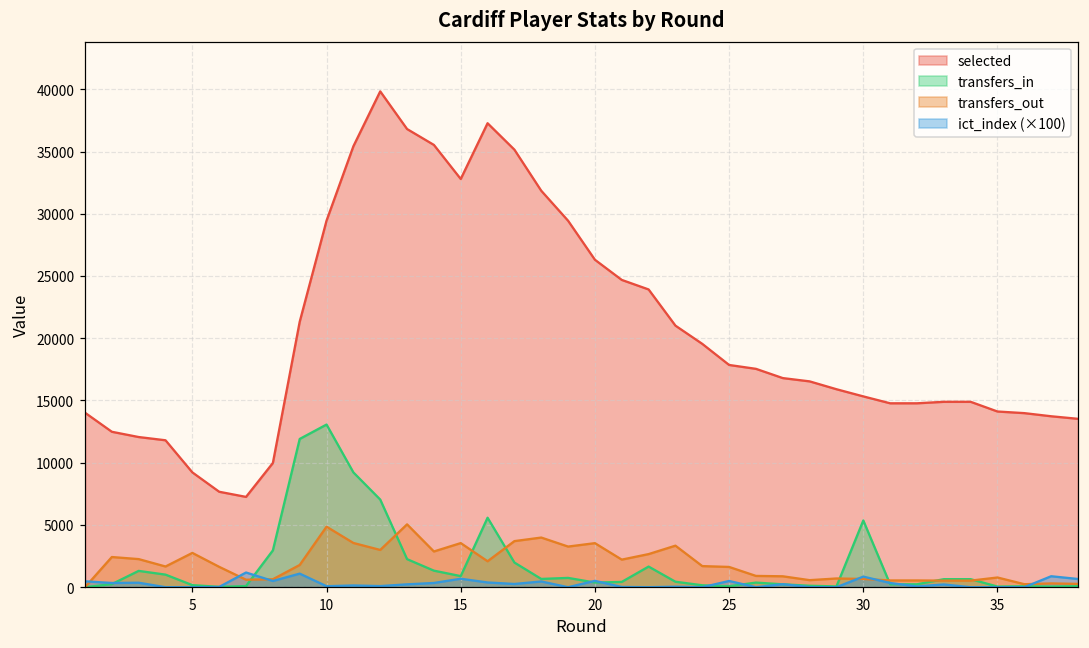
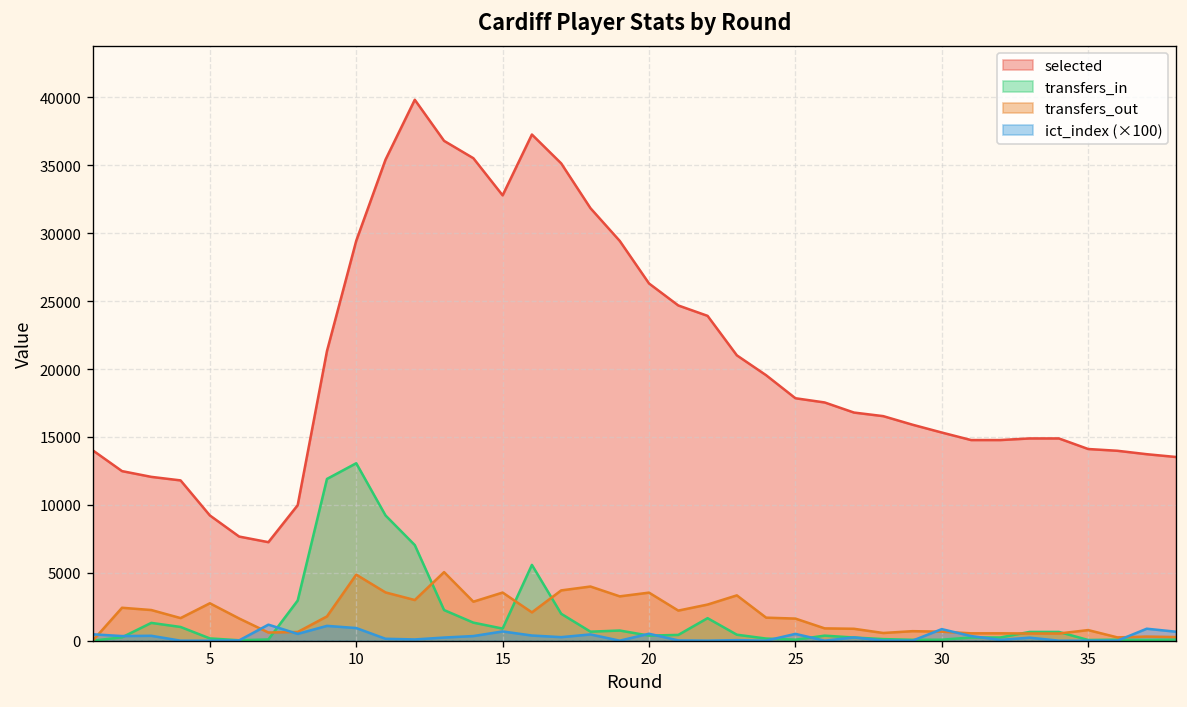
  {
    "transfers_in": {
      "10": 13100,
      "25": 100,
-     "30": 5400
+     "30": 100
    },
    "ict_index (×100)": {
-     "10": 100,
+     "10": 900,
      "25": 500
    }
  }
